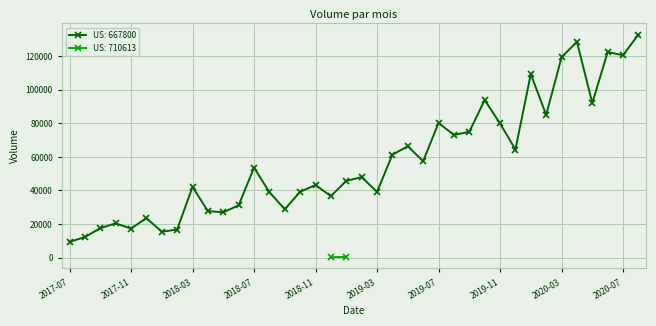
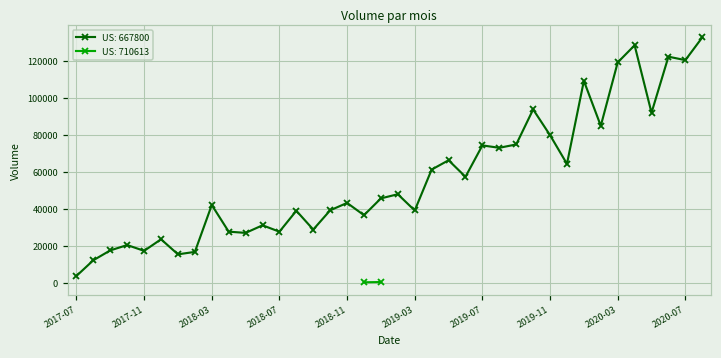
  {
    "US: 667800": {
-     "2017-07": 9000,
+     "2017-07": 4000,
      "2017-11": 17000,
      "2018-03": 42000,
-     "2018-07": 54000,
+     "2018-07": 28000,
      "2018-11": 43000,
      "2019-03": 39000,
-     "2019-07": 80000,
+     "2019-07": 74000,
      "2019-11": 80000,
      "2020-03": 119000,
      "2020-07": 121000
    }
  }
